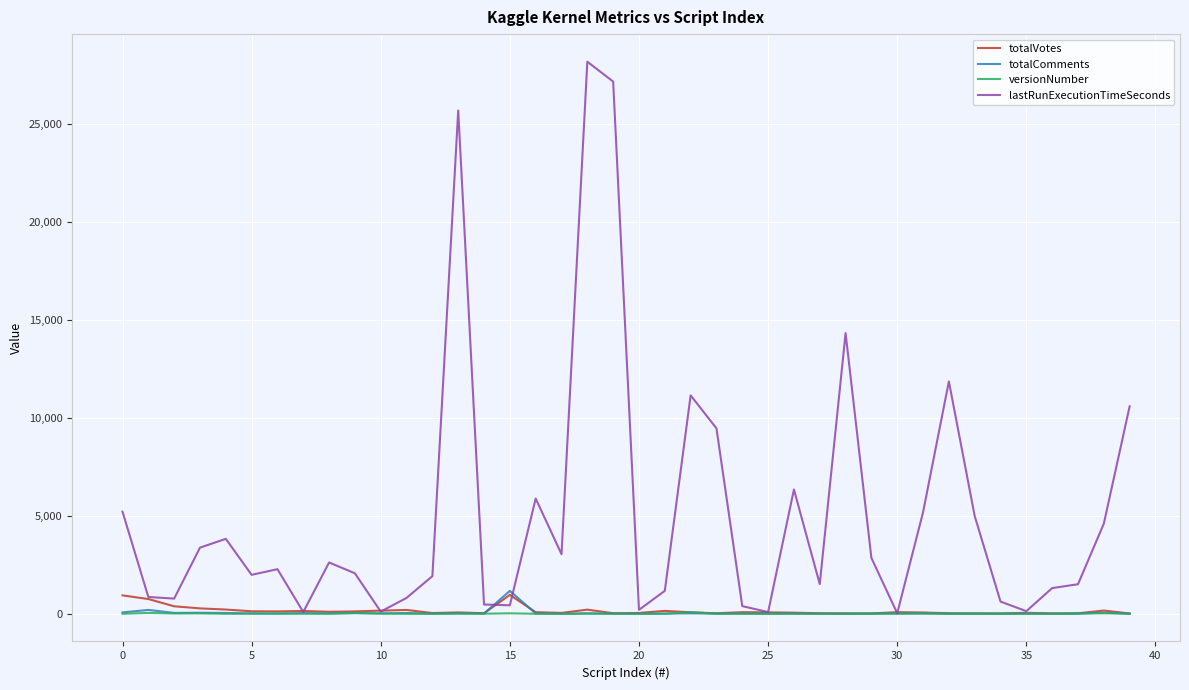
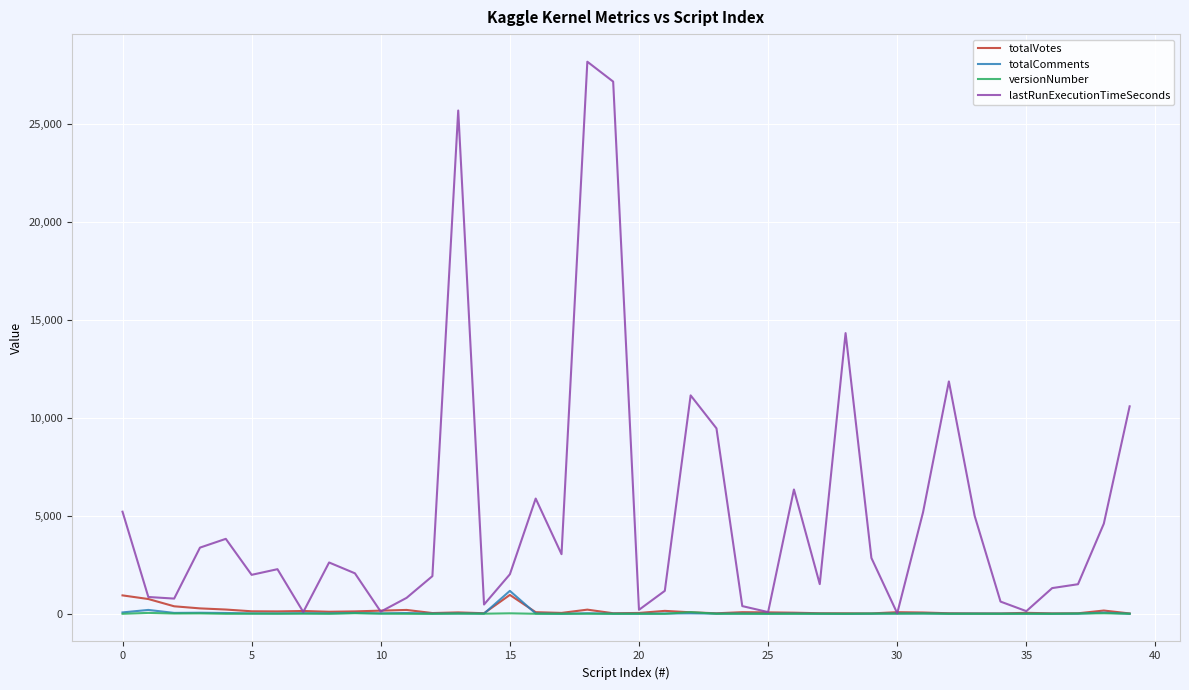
  {
    "totalVotes": {
      "0": "900",
      "15": "1,000"
    },
    "totalComments": {
      "15": "1,200"
    },
    "versionNumber": {
      "15": "0"
    },
    "lastRunExecutionTimeSeconds": {
      "0": "5,200",
      "5": "2,000",
-     "15": "400",
+     "15": "2,000",
      "20": "200"
    }
  }
